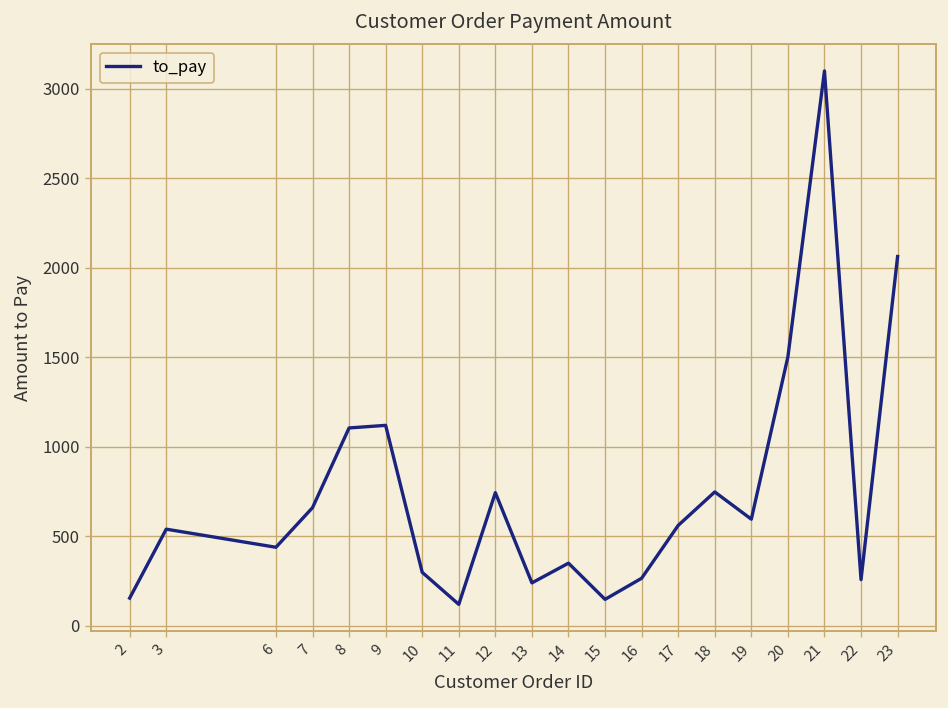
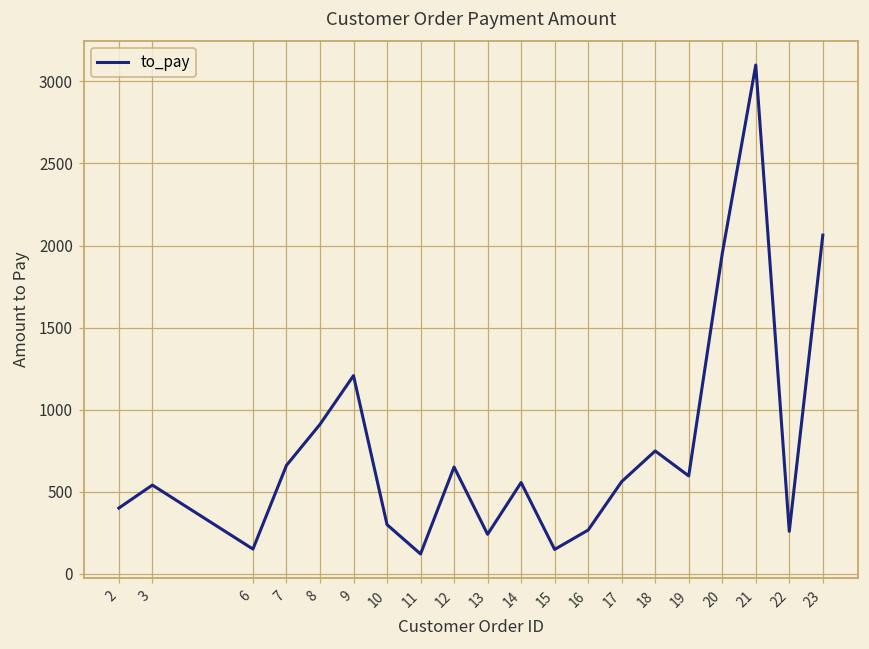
  {
-   "2": 150,
+   "2": 400,
    "3": 540,
-   "6": 440,
+   "6": 150,
    "7": 660,
-   "8": 1110,
-   "9": 1120,
+   "8": 910,
+   "9": 1210,
    "10": 300,
    "11": 120,
-   "12": 740,
+   "12": 650,
    "13": 240,
-   "14": 350,
+   "14": 560,
    "15": 150,
    "16": 270,
    "17": 560,
    "18": 750,
    "19": 600,
-   "20": 1500,
+   "20": 1950,
    "21": 3100,
    "22": 260,
    "23": 2060
  }
